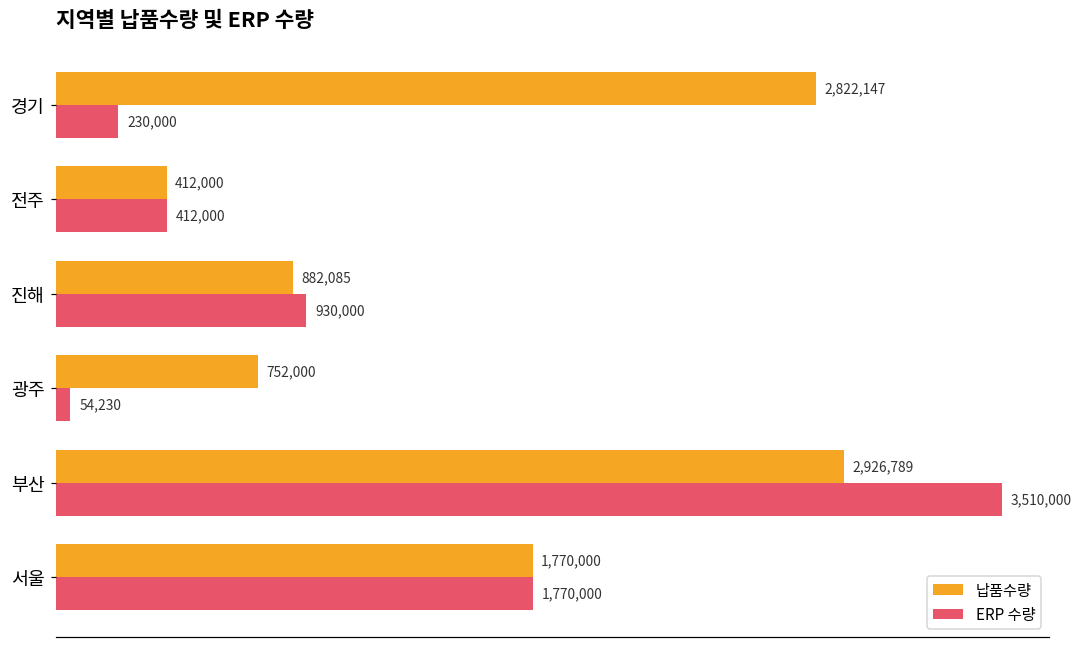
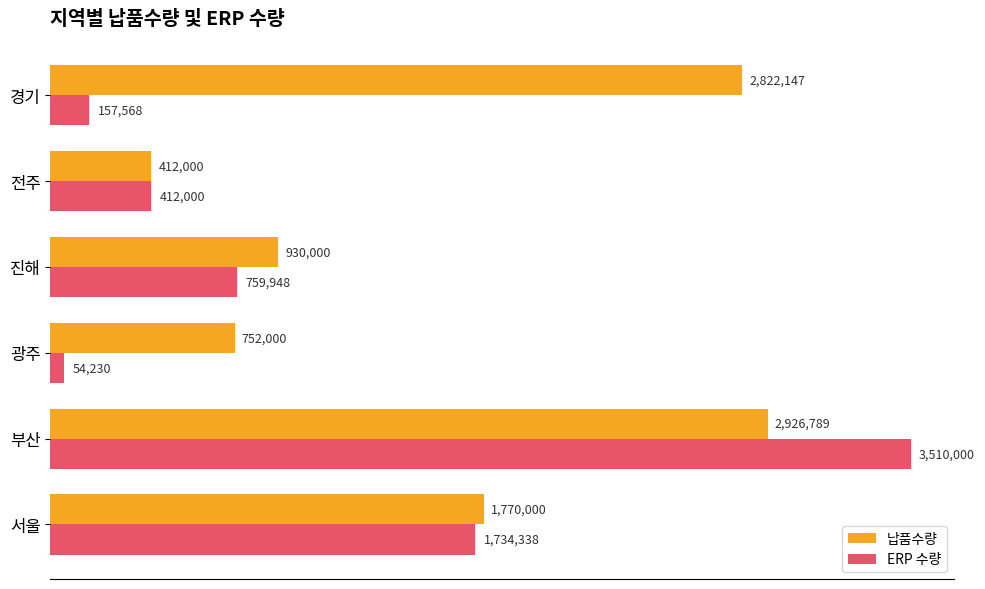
  {
    "납품수량": {
      "경기": "2,822,147",
      "전주": "412,000",
-     "진해": "882,085",
+     "진해": "930,000",
      "광주": "752,000",
      "부산": "2,926,789",
      "서울": "1,770,000"
    },
    "ERP 수량": {
-     "경기": "230,000",
+     "경기": "157,568",
      "전주": "412,000",
-     "진해": "930,000",
+     "진해": "759,948",
      "광주": "54,230",
      "부산": "3,510,000",
-     "서울": "1,770,000"
+     "서울": "1,734,338"
    }
  }
